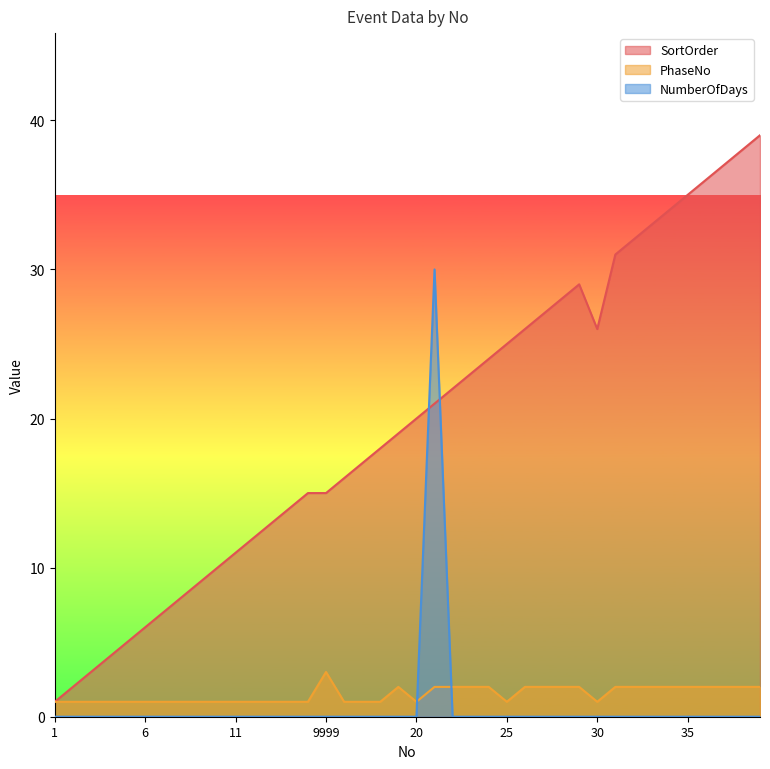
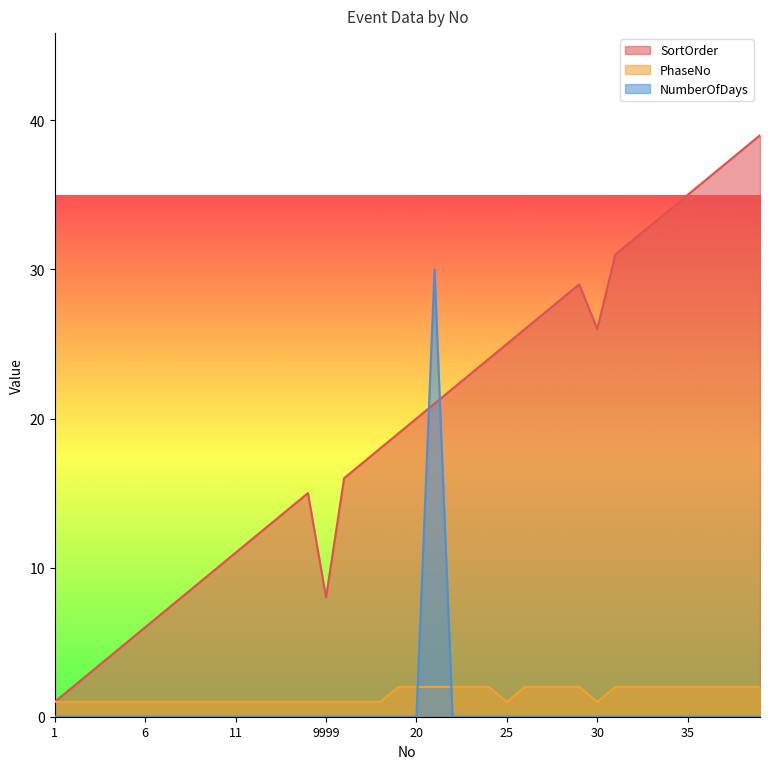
  {
    "SortOrder": {
-     "9999": 15,
+     "9999": 8,
      "20": 20,
      "25": 25,
      "30": 26,
      "35": 35
    },
    "PhaseNo": {
-     "9999": 3,
-     "20": 1,
+     "9999": 1,
+     "20": 2,
      "25": 1,
      "30": 1,
      "35": 2
    },
    "NumberOfDays": {
      "9999": 0,
      "20": 0,
      "25": 0,
      "30": 0,
      "35": 0
    }
  }
